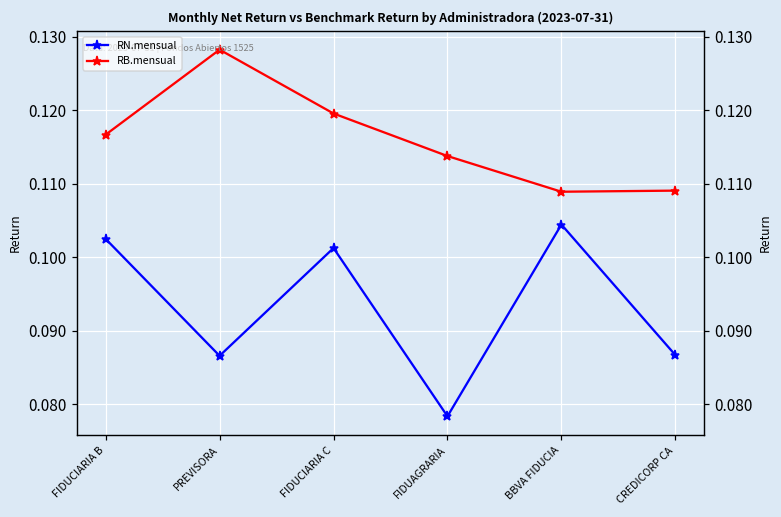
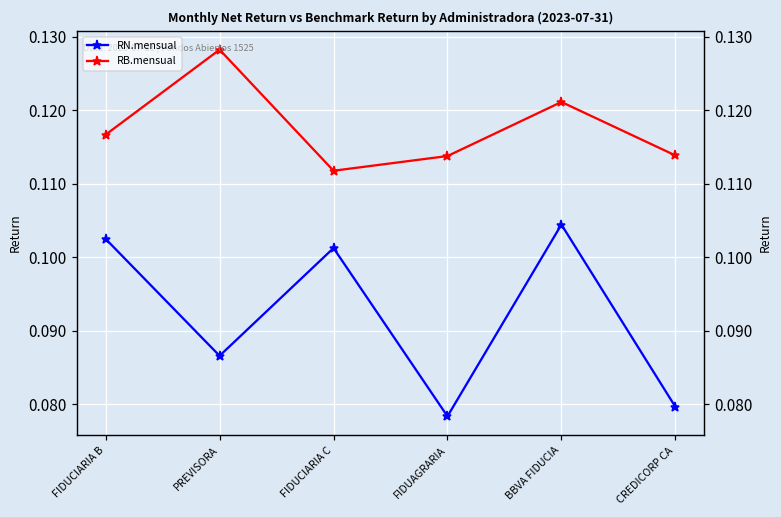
  {
    "RN.mensual": {
      "FIDUCIARIA B": 0.103,
      "PREVISORA": 0.087,
      "FIDUCIARIA C": 0.101,
      "FIDUAGRARIA": 0.078,
      "BBVA FIDUCIA": 0.104,
-     "CREDICORP CA": 0.087
+     "CREDICORP CA": 0.080
    },
    "RB.mensual": {
      "FIDUCIARIA B": 0.117,
-     "FIDUCIARIA C": 0.120,
+     "FIDUCIARIA C": 0.112,
      "FIDUAGRARIA": 0.114,
-     "BBVA FIDUCIA": 0.109,
-     "CREDICORP CA": 0.109
+     "BBVA FIDUCIA": 0.121,
+     "CREDICORP CA": 0.114
    }
  }
